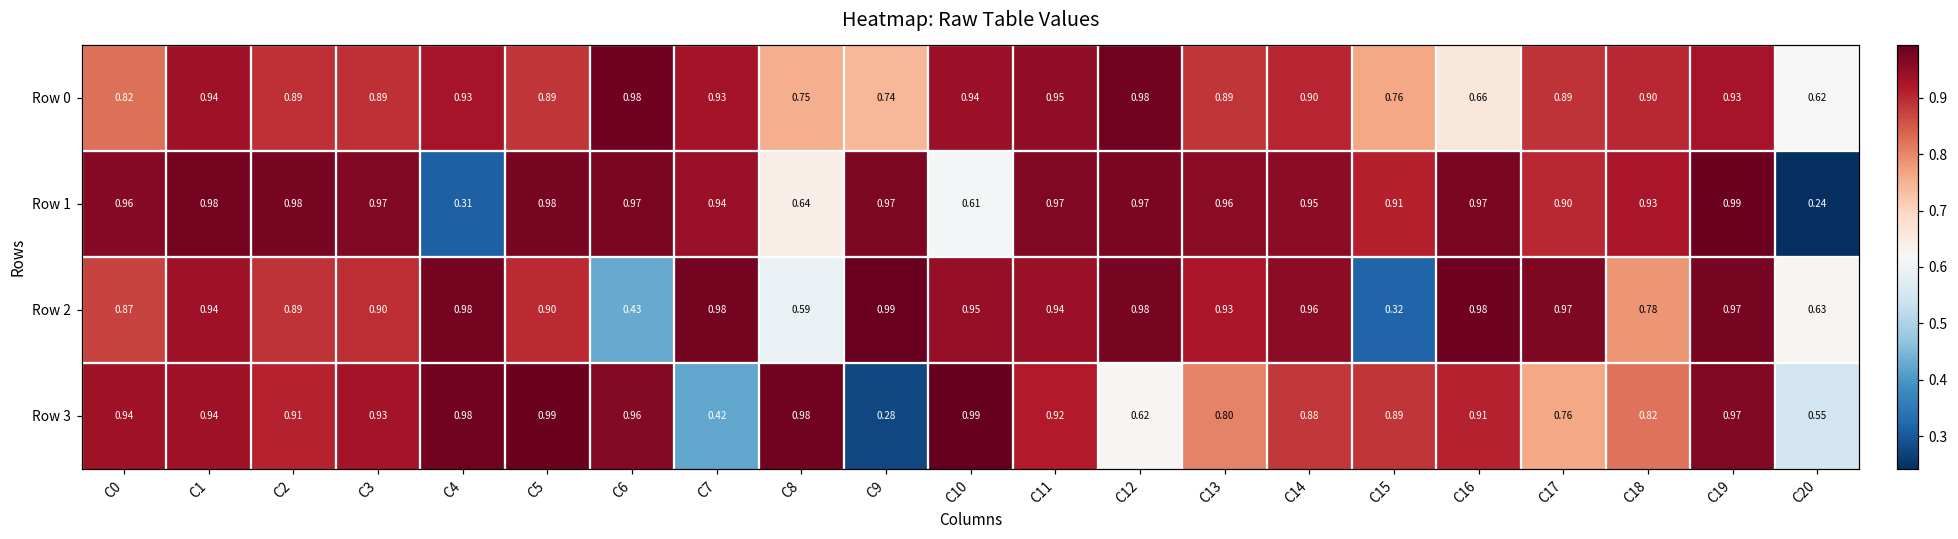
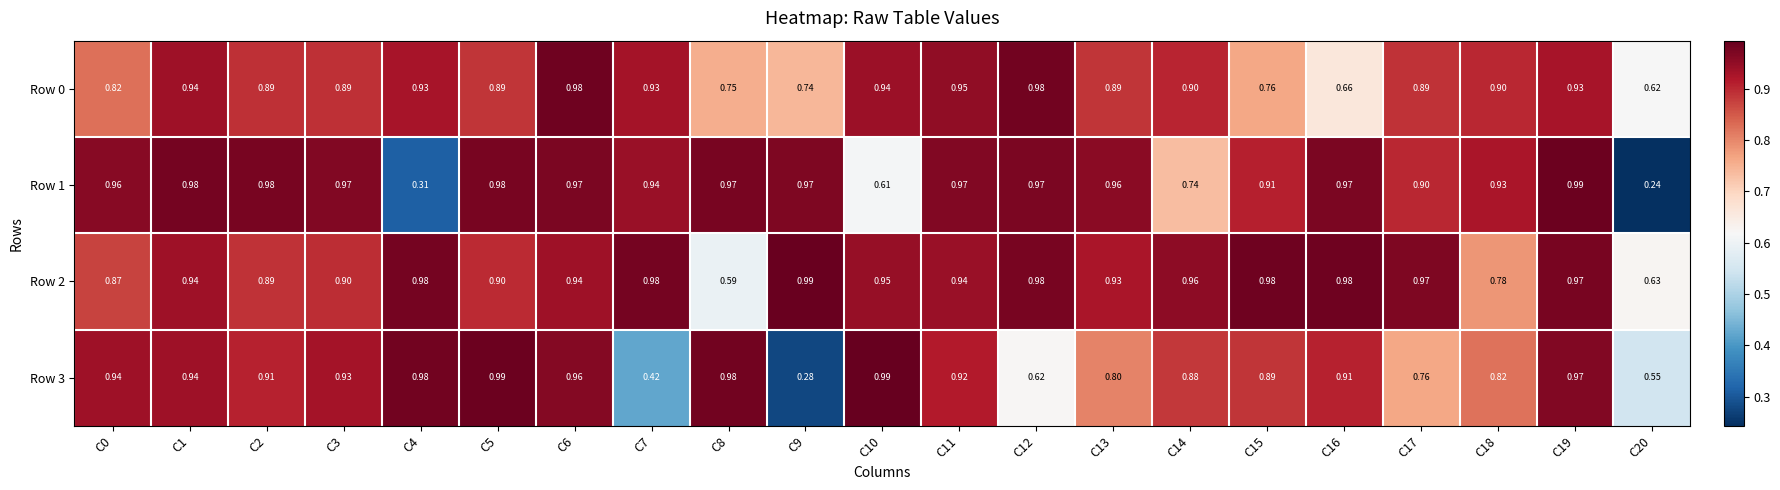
  {
    "Row 0": {
      "C0": 0.82,
      "C1": 0.94,
      "C2": 0.89,
      "C3": 0.89,
      "C4": 0.93,
      "C5": 0.89,
      "C6": 0.98,
      "C7": 0.93,
      "C8": 0.75,
      "C9": 0.74,
      "C10": 0.94,
      "C11": 0.95,
      "C12": 0.98,
      "C13": 0.89,
      "C14": 0.90,
      "C15": 0.76,
      "C16": 0.66,
      "C17": 0.89,
      "C18": 0.90,
      "C19": 0.93,
      "C20": 0.62
    },
    "Row 1": {
      "C0": 0.96,
      "C1": 0.98,
      "C2": 0.98,
      "C3": 0.97,
      "C4": 0.31,
      "C5": 0.98,
      "C6": 0.97,
      "C7": 0.94,
-     "C8": 0.64,
+     "C8": 0.97,
      "C9": 0.97,
      "C10": 0.61,
      "C11": 0.97,
      "C12": 0.97,
      "C13": 0.96,
-     "C14": 0.95,
+     "C14": 0.74,
      "C15": 0.91,
      "C16": 0.97,
      "C17": 0.90,
      "C18": 0.93,
      "C19": 0.99,
      "C20": 0.24
    },
    "Row 2": {
      "C0": 0.87,
      "C1": 0.94,
      "C2": 0.89,
      "C3": 0.90,
      "C4": 0.98,
      "C5": 0.90,
-     "C6": 0.43,
+     "C6": 0.94,
      "C7": 0.98,
      "C8": 0.59,
      "C9": 0.99,
      "C10": 0.95,
      "C11": 0.94,
      "C12": 0.98,
      "C13": 0.93,
      "C14": 0.96,
-     "C15": 0.32,
+     "C15": 0.98,
      "C16": 0.98,
      "C17": 0.97,
      "C18": 0.78,
      "C19": 0.97,
      "C20": 0.63
    },
    "Row 3": {
      "C0": 0.94,
      "C1": 0.94,
      "C2": 0.91,
      "C3": 0.93,
      "C4": 0.98,
      "C5": 0.99,
      "C6": 0.96,
      "C7": 0.42,
      "C8": 0.98,
      "C9": 0.28,
      "C10": 0.99,
      "C11": 0.92,
      "C12": 0.62,
      "C13": 0.80,
      "C14": 0.88,
      "C15": 0.89,
      "C16": 0.91,
      "C17": 0.76,
      "C18": 0.82,
      "C19": 0.97,
      "C20": 0.55
    }
  }
